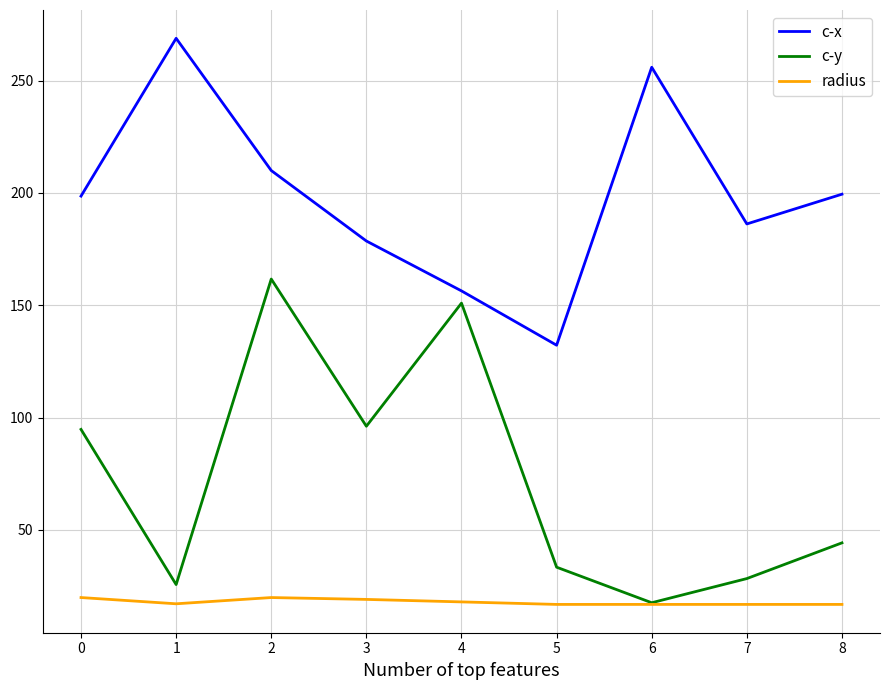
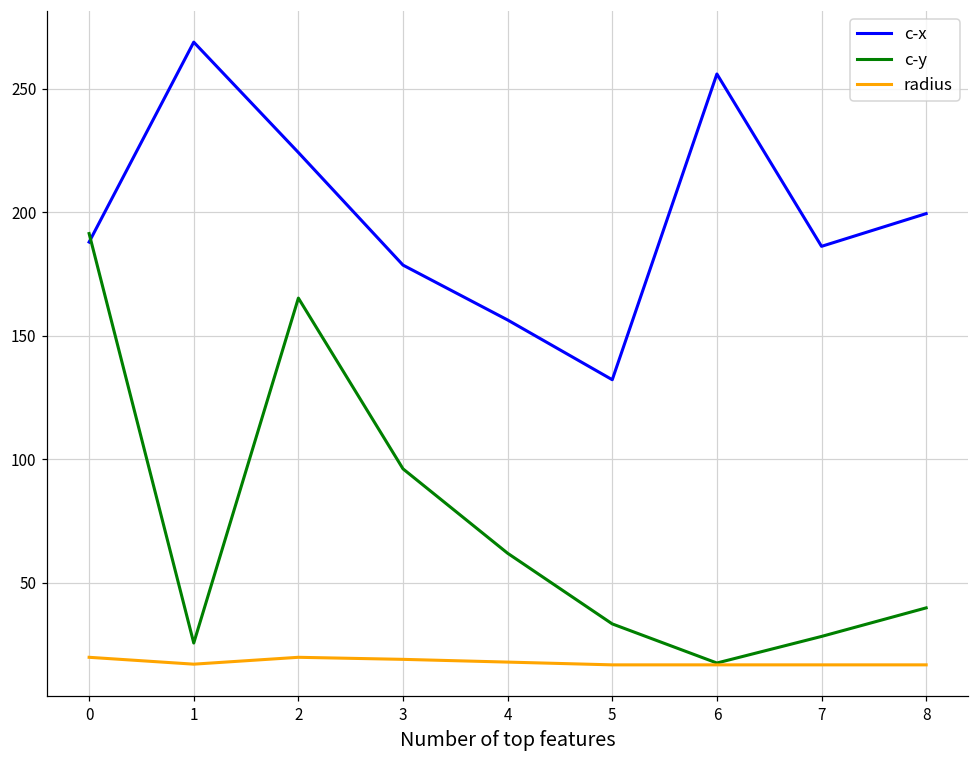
  {
    "c-x": {
-     "0": 199,
+     "0": 188,
      "1": 269,
-     "2": 210,
+     "2": 224,
      "3": 179,
      "4": 156,
      "5": 132,
      "6": 256,
      "7": 186,
      "8": 199
    },
    "c-y": {
-     "0": 95,
+     "0": 191,
      "1": 26,
-     "2": 162,
+     "2": 165,
      "3": 96,
-     "4": 151,
+     "4": 62,
      "5": 33,
      "7": 28,
-     "8": 44
+     "8": 40
    },
    "radius": {
      "0": 20,
      "1": 17,
      "2": 20,
      "3": 19,
      "4": 18,
      "5": 17,
      "7": 17,
      "8": 17
    }
  }
